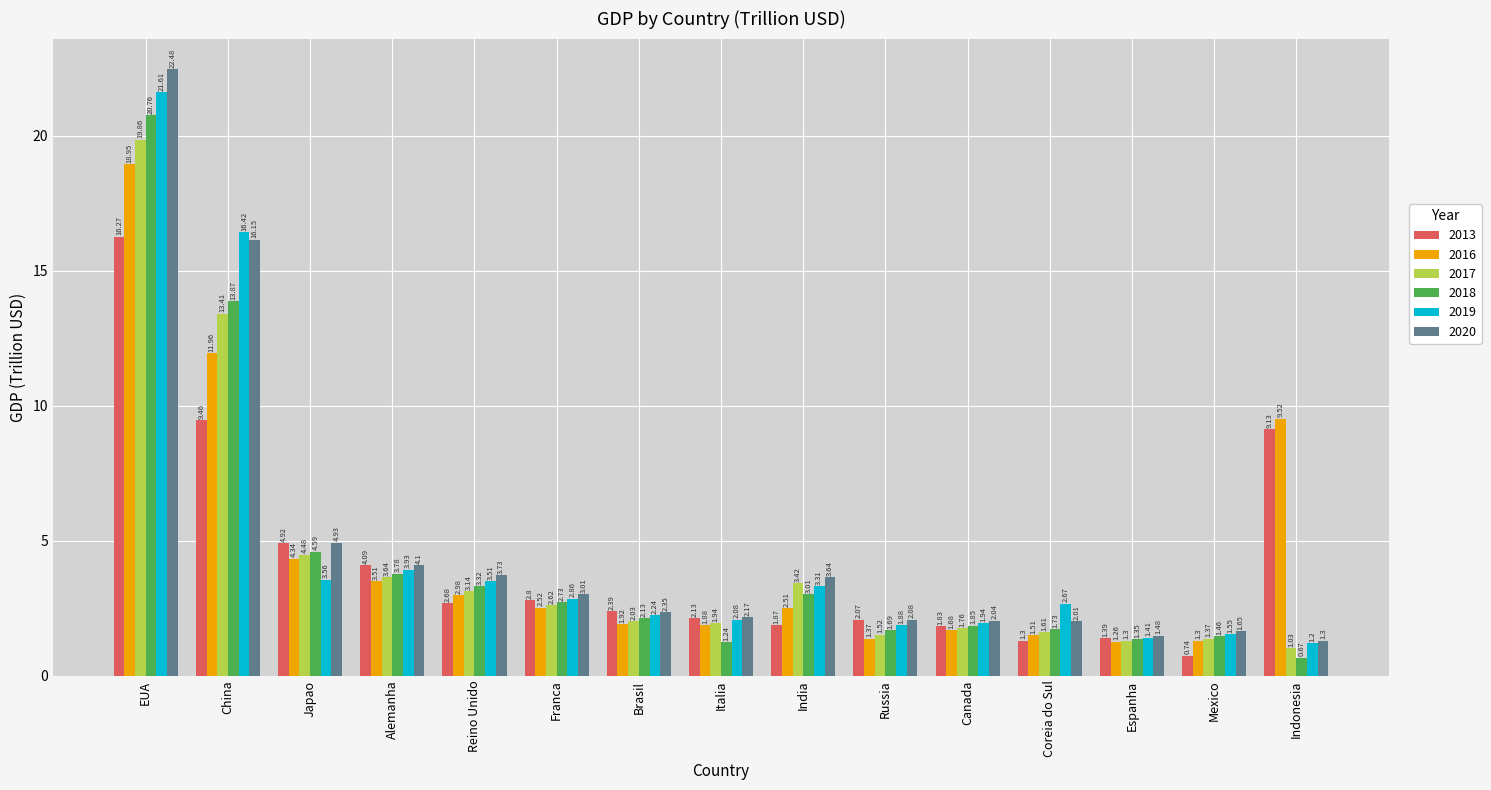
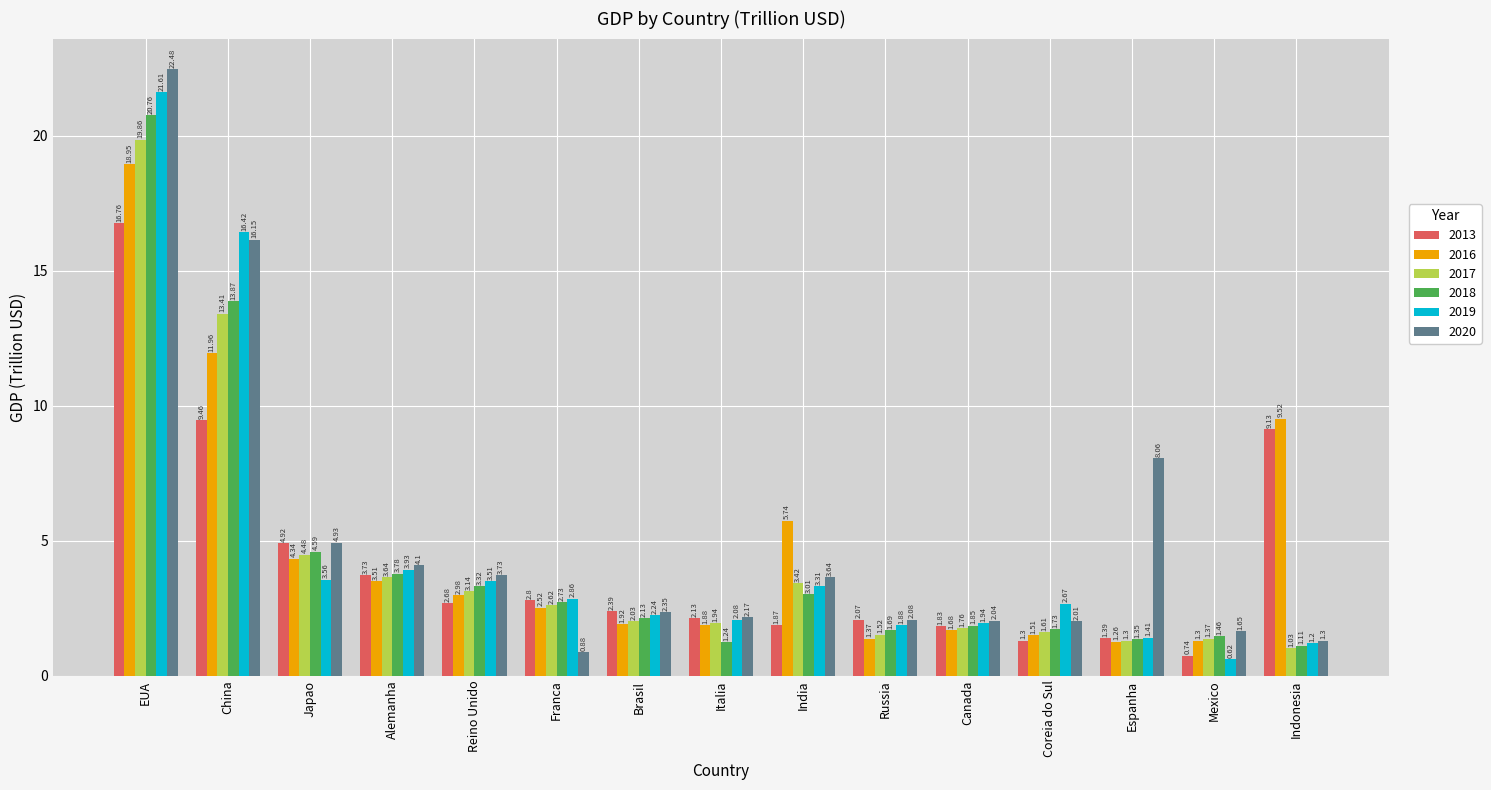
  {
    "2013": {
-     "EUA": 16.27,
+     "EUA": 16.76,
      "China": 9.46,
      "Japao": 4.92,
-     "Alemanha": 4.09,
+     "Alemanha": 3.73,
      "Reino Unido": 2.68,
      "Franca": 2.8,
      "Brasil": 2.39,
      "Italia": 2.13,
      "India": 1.87,
      "Russia": 2.07,
      "Canada": 1.83,
      "Coreia do Sul": 1.3,
      "Espanha": 1.39,
      "Mexico": 0.74,
      "Indonesia": 9.13
    },
    "2016": {
      "EUA": 18.95,
      "China": 11.96,
      "Japao": 4.34,
      "Alemanha": 3.51,
      "Reino Unido": 2.98,
      "Franca": 2.52,
      "Brasil": 1.92,
      "Italia": 1.88,
-     "India": 2.51,
+     "India": 5.74,
      "Russia": 1.37,
      "Canada": 1.68,
      "Coreia do Sul": 1.51,
      "Espanha": 1.26,
      "Mexico": 1.3,
      "Indonesia": 9.52
    },
    "2017": {
      "EUA": 19.86,
      "China": 13.41,
      "Japao": 4.48,
      "Alemanha": 3.64,
      "Reino Unido": 3.14,
      "Franca": 2.62,
      "Brasil": 2.03,
      "Italia": 1.94,
      "India": 3.42,
      "Russia": 1.52,
      "Canada": 1.76,
      "Coreia do Sul": 1.61,
      "Espanha": 1.3,
      "Mexico": 1.37,
      "Indonesia": 1.03
    },
    "2018": {
      "EUA": 20.76,
      "China": 13.87,
      "Japao": 4.59,
      "Alemanha": 3.78,
      "Reino Unido": 3.32,
      "Franca": 2.73,
      "Brasil": 2.13,
      "Italia": 1.24,
      "India": 3.01,
      "Russia": 1.69,
      "Canada": 1.85,
      "Coreia do Sul": 1.73,
      "Espanha": 1.35,
      "Mexico": 1.46,
-     "Indonesia": 0.67
+     "Indonesia": 1.11
    },
    "2019": {
      "EUA": 21.61,
      "China": 16.42,
      "Japao": 3.56,
      "Alemanha": 3.93,
      "Reino Unido": 3.51,
      "Franca": 2.86,
      "Brasil": 2.24,
      "Italia": 2.08,
      "India": 3.31,
      "Russia": 1.88,
      "Canada": 1.94,
      "Coreia do Sul": 2.67,
      "Espanha": 1.41,
-     "Mexico": 1.55,
+     "Mexico": 0.62,
      "Indonesia": 1.2
    },
    "2020": {
      "EUA": 22.48,
      "China": 16.15,
      "Japao": 4.93,
      "Alemanha": 4.1,
      "Reino Unido": 3.73,
-     "Franca": 3.01,
+     "Franca": 0.88,
      "Brasil": 2.35,
      "Italia": 2.17,
      "India": 3.64,
      "Russia": 2.08,
      "Canada": 2.04,
      "Coreia do Sul": 2.01,
-     "Espanha": 1.48,
+     "Espanha": 8.06,
      "Mexico": 1.65,
      "Indonesia": 1.3
    }
  }
